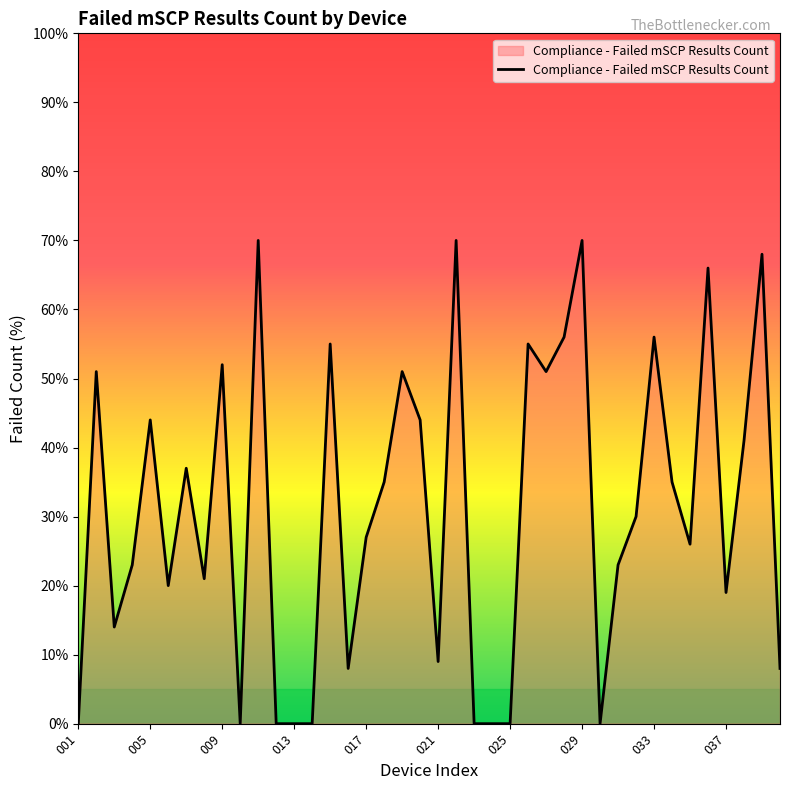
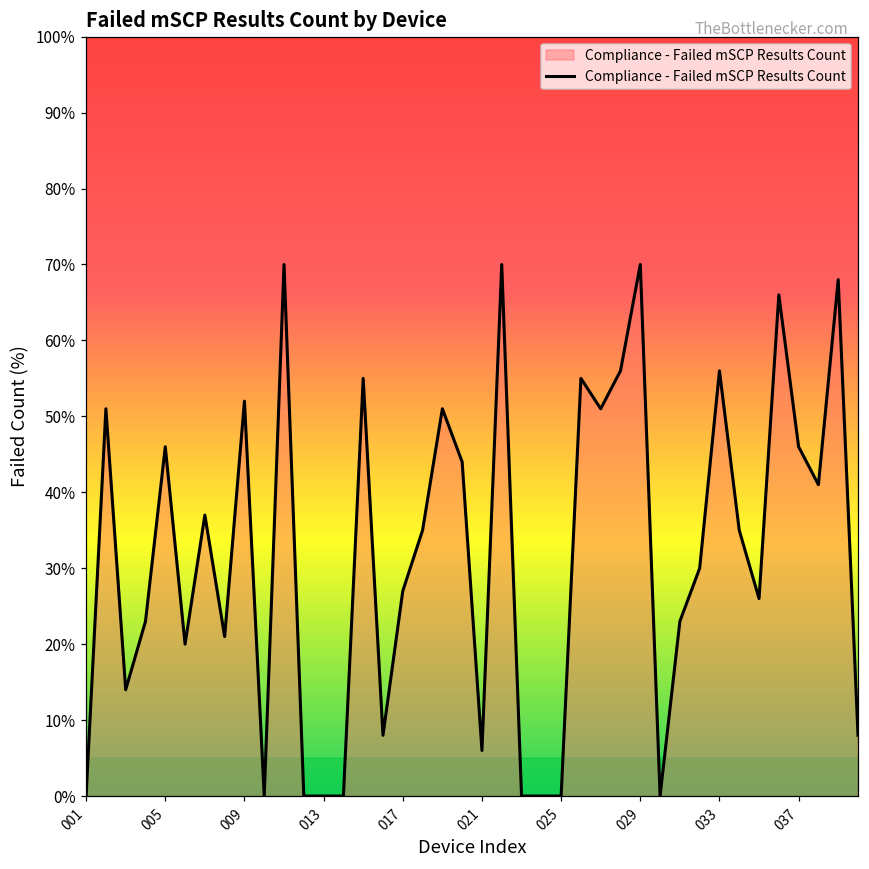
  {
-   "005": "44%",
+   "005": "46%",
    "009": "52%",
    "017": "27%",
-   "021": "9%",
+   "021": "6%",
    "029": "70%",
    "033": "56%",
-   "037": "19%"
+   "037": "46%"
  }
